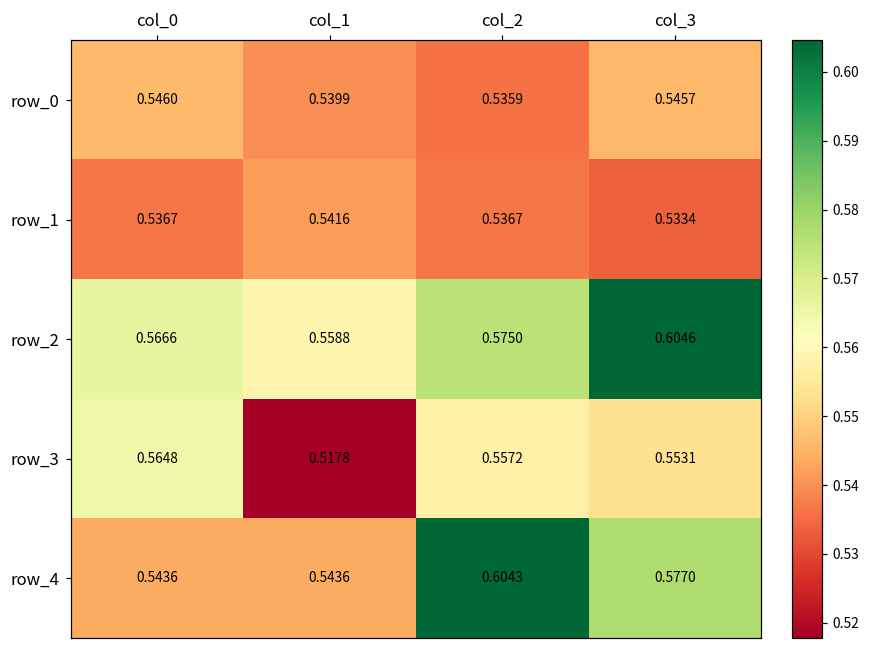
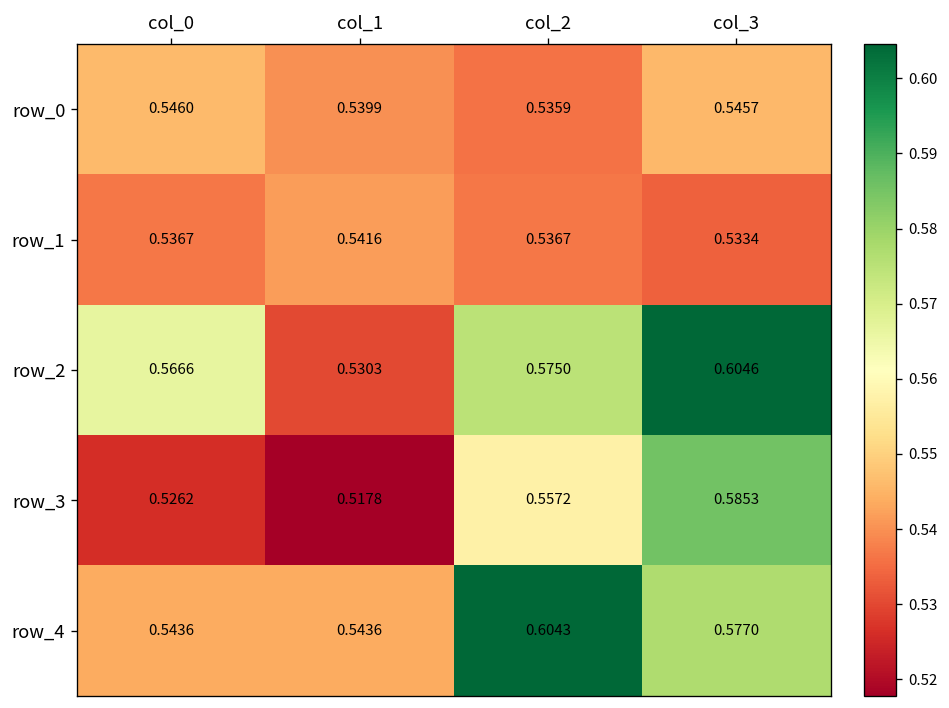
  {
    "row_0": {
      "col_0": 0.5460,
      "col_1": 0.5399,
      "col_2": 0.5359,
      "col_3": 0.5457
    },
    "row_1": {
      "col_0": 0.5367,
      "col_1": 0.5416,
      "col_2": 0.5367,
      "col_3": 0.5334
    },
    "row_2": {
      "col_0": 0.5666,
-     "col_1": 0.5588,
+     "col_1": 0.5303,
      "col_2": 0.5750,
      "col_3": 0.6046
    },
    "row_3": {
-     "col_0": 0.5648,
+     "col_0": 0.5262,
      "col_1": 0.5178,
      "col_2": 0.5572,
-     "col_3": 0.5531
+     "col_3": 0.5853
    },
    "row_4": {
      "col_0": 0.5436,
      "col_1": 0.5436,
      "col_2": 0.6043,
      "col_3": 0.5770
    }
  }
